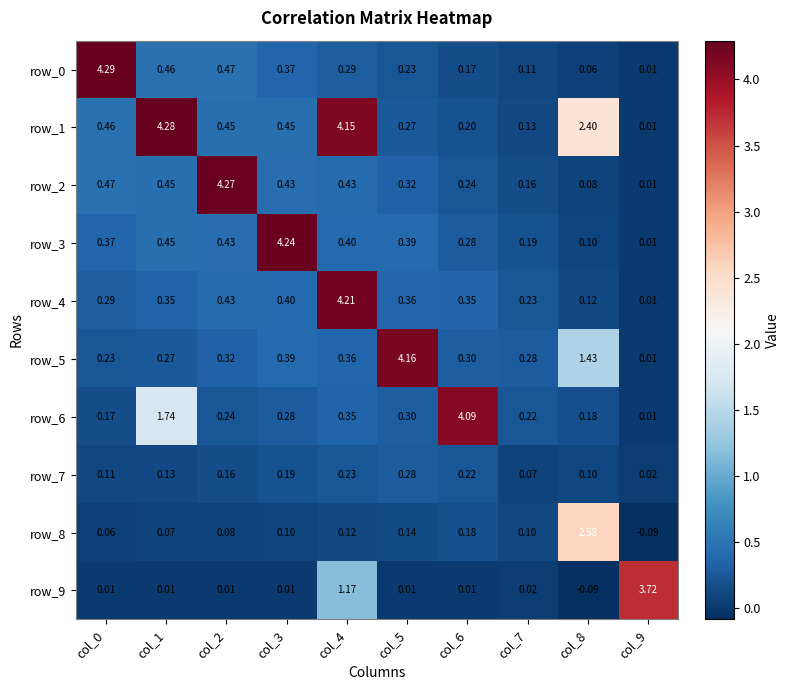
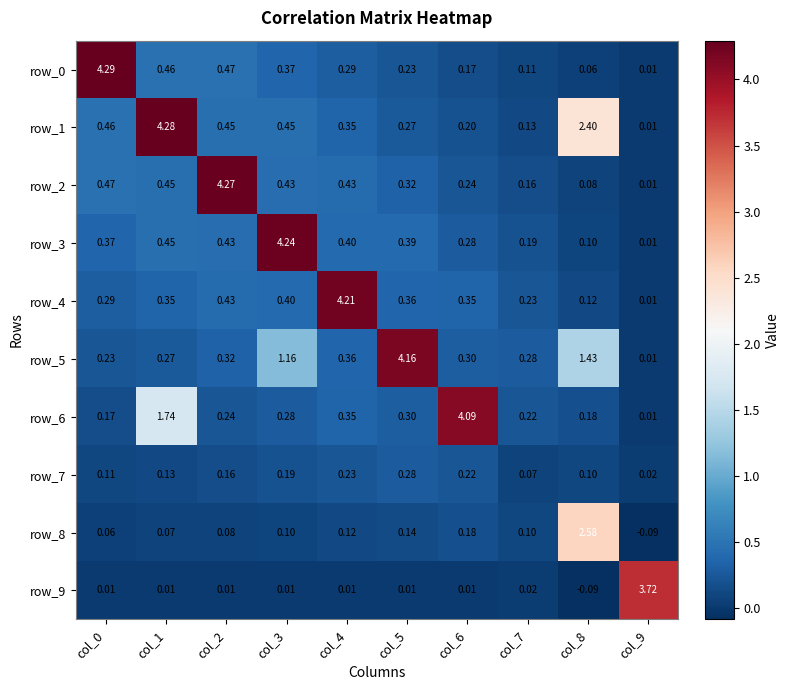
  {
    "row_0": {
      "col_0": 4.29,
      "col_1": 0.46,
      "col_2": 0.47,
      "col_3": 0.37,
      "col_4": 0.29,
      "col_5": 0.23,
      "col_6": 0.17,
      "col_7": 0.11,
      "col_8": 0.06,
      "col_9": 0.01
    },
    "row_1": {
      "col_0": 0.46,
      "col_1": 4.28,
      "col_2": 0.45,
      "col_3": 0.45,
-     "col_4": 4.15,
+     "col_4": 0.35,
      "col_5": 0.27,
      "col_6": 0.20,
      "col_7": 0.13,
      "col_8": 2.40,
      "col_9": 0.01
    },
    "row_2": {
      "col_0": 0.47,
      "col_1": 0.45,
      "col_2": 4.27,
      "col_3": 0.43,
      "col_4": 0.43,
      "col_5": 0.32,
      "col_6": 0.24,
      "col_7": 0.16,
      "col_8": 0.08,
      "col_9": 0.01
    },
    "row_3": {
      "col_0": 0.37,
      "col_1": 0.45,
      "col_2": 0.43,
      "col_3": 4.24,
      "col_4": 0.40,
      "col_5": 0.39,
      "col_6": 0.28,
      "col_7": 0.19,
      "col_8": 0.10,
      "col_9": 0.01
    },
    "row_4": {
      "col_0": 0.29,
      "col_1": 0.35,
      "col_2": 0.43,
      "col_3": 0.40,
      "col_4": 4.21,
      "col_5": 0.36,
      "col_6": 0.35,
      "col_7": 0.23,
      "col_8": 0.12,
      "col_9": 0.01
    },
    "row_5": {
      "col_0": 0.23,
      "col_1": 0.27,
      "col_2": 0.32,
-     "col_3": 0.39,
+     "col_3": 1.16,
      "col_4": 0.36,
      "col_5": 4.16,
      "col_6": 0.30,
      "col_7": 0.28,
      "col_8": 1.43,
      "col_9": 0.01
    },
    "row_6": {
      "col_0": 0.17,
      "col_1": 1.74,
      "col_2": 0.24,
      "col_3": 0.28,
      "col_4": 0.35,
      "col_5": 0.30,
      "col_6": 4.09,
      "col_7": 0.22,
      "col_8": 0.18,
      "col_9": 0.01
    },
    "row_7": {
      "col_0": 0.11,
      "col_1": 0.13,
      "col_2": 0.16,
      "col_3": 0.19,
      "col_4": 0.23,
      "col_5": 0.28,
      "col_6": 0.22,
      "col_7": 0.07,
      "col_8": 0.10,
      "col_9": 0.02
    },
    "row_8": {
      "col_0": 0.06,
      "col_1": 0.07,
      "col_2": 0.08,
      "col_3": 0.10,
      "col_4": 0.12,
      "col_5": 0.14,
      "col_6": 0.18,
      "col_7": 0.10,
      "col_8": 2.58,
      "col_9": -0.09
    },
    "row_9": {
      "col_0": 0.01,
      "col_1": 0.01,
      "col_2": 0.01,
      "col_3": 0.01,
-     "col_4": 1.17,
+     "col_4": 0.01,
      "col_5": 0.01,
      "col_6": 0.01,
      "col_7": 0.02,
      "col_8": -0.09,
      "col_9": 3.72
    }
  }
